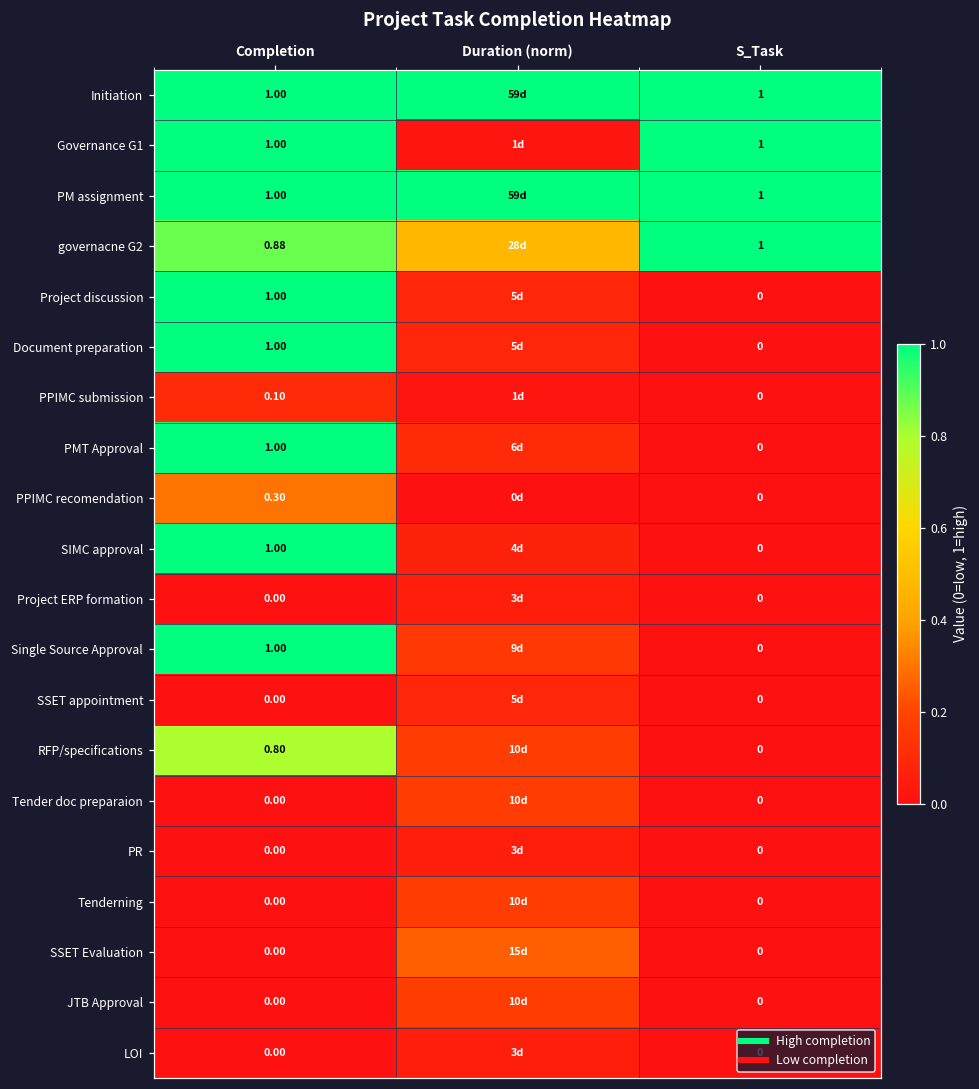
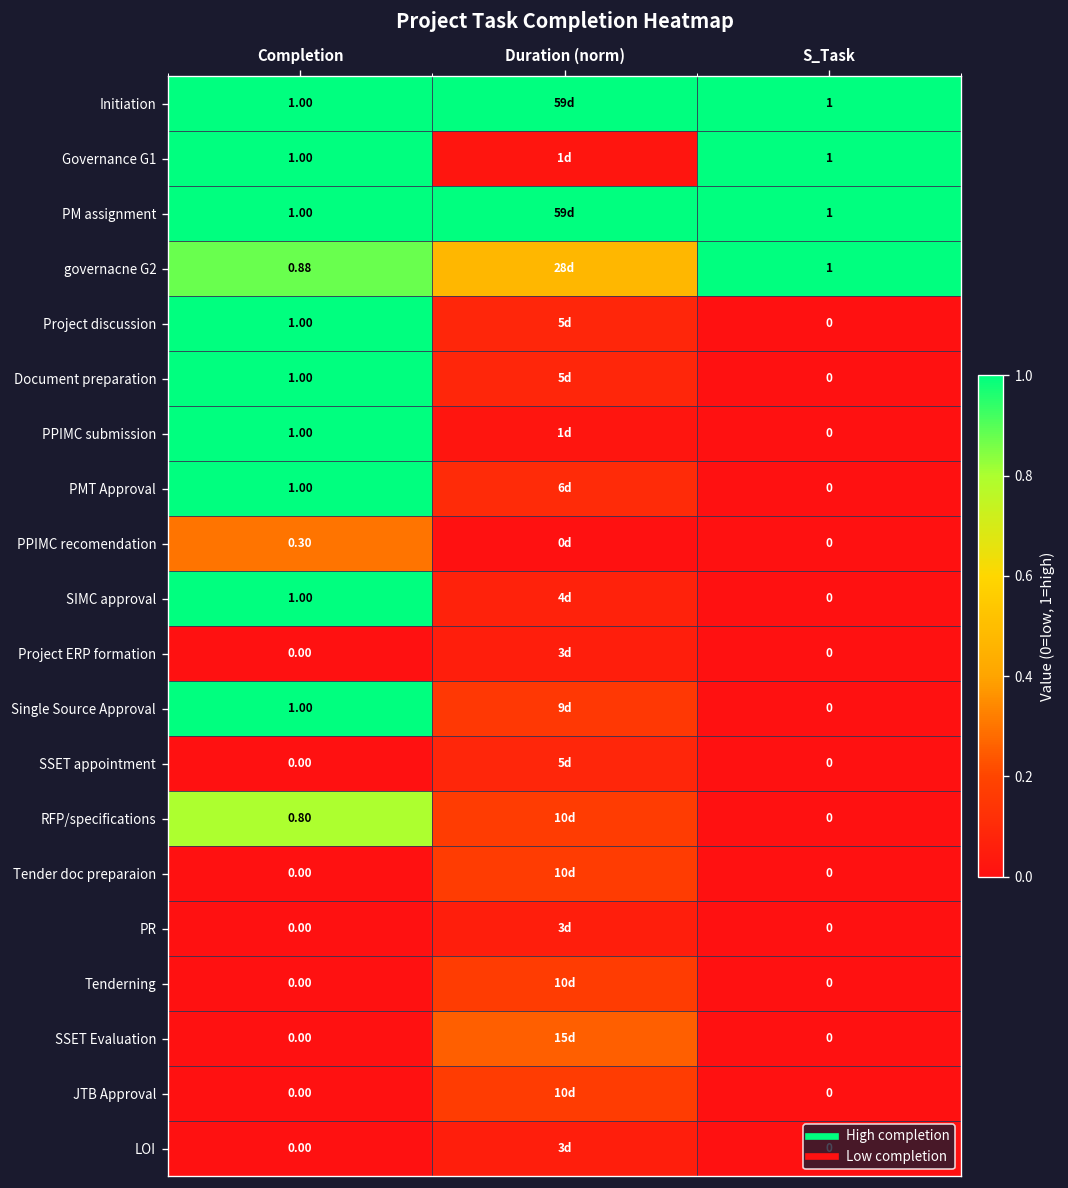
  {
    "Initiation": {
      "Completion": "1.00",
      "Duration (norm)": "59d",
      "S_Task": "1"
    },
    "Governance G1": {
      "Completion": "1.00",
      "Duration (norm)": "1d",
      "S_Task": "1"
    },
    "PM assignment": {
      "Completion": "1.00",
      "Duration (norm)": "59d",
      "S_Task": "1"
    },
    "governacne G2": {
      "Completion": "0.88",
      "Duration (norm)": "28d",
      "S_Task": "1"
    },
    "Project discussion": {
      "Completion": "1.00",
      "Duration (norm)": "5d",
      "S_Task": "0"
    },
    "Document preparation": {
      "Completion": "1.00",
      "Duration (norm)": "5d",
      "S_Task": "0"
    },
    "PPIMC submission": {
-     "Completion": "0.10",
+     "Completion": "1.00",
      "Duration (norm)": "1d",
      "S_Task": "0"
    },
    "PMT Approval": {
      "Completion": "1.00",
      "Duration (norm)": "6d",
      "S_Task": "0"
    },
    "PPIMC recomendation": {
      "Completion": "0.30",
      "Duration (norm)": "0d",
      "S_Task": "0"
    },
    "SIMC approval": {
      "Completion": "1.00",
      "Duration (norm)": "4d",
      "S_Task": "0"
    },
    "Project ERP formation": {
      "Completion": "0.00",
      "Duration (norm)": "3d",
      "S_Task": "0"
    },
    "Single Source Approval": {
      "Completion": "1.00",
      "Duration (norm)": "9d",
      "S_Task": "0"
    },
    "SSET appointment": {
      "Completion": "0.00",
      "Duration (norm)": "5d",
      "S_Task": "0"
    },
    "RFP/specifications": {
      "Completion": "0.80",
      "Duration (norm)": "10d",
      "S_Task": "0"
    },
    "Tender doc preparaion": {
      "Completion": "0.00",
      "Duration (norm)": "10d",
      "S_Task": "0"
    },
    "PR": {
      "Completion": "0.00",
      "Duration (norm)": "3d",
      "S_Task": "0"
    },
    "Tenderning": {
      "Completion": "0.00",
      "Duration (norm)": "10d",
      "S_Task": "0"
    },
    "SSET Evaluation": {
      "Completion": "0.00",
      "Duration (norm)": "15d",
      "S_Task": "0"
    },
    "JTB Approval": {
      "Completion": "0.00",
      "Duration (norm)": "10d",
      "S_Task": "0"
    },
    "LOI": {
      "Completion": "0.00",
      "Duration (norm)": "3d"
    }
  }
